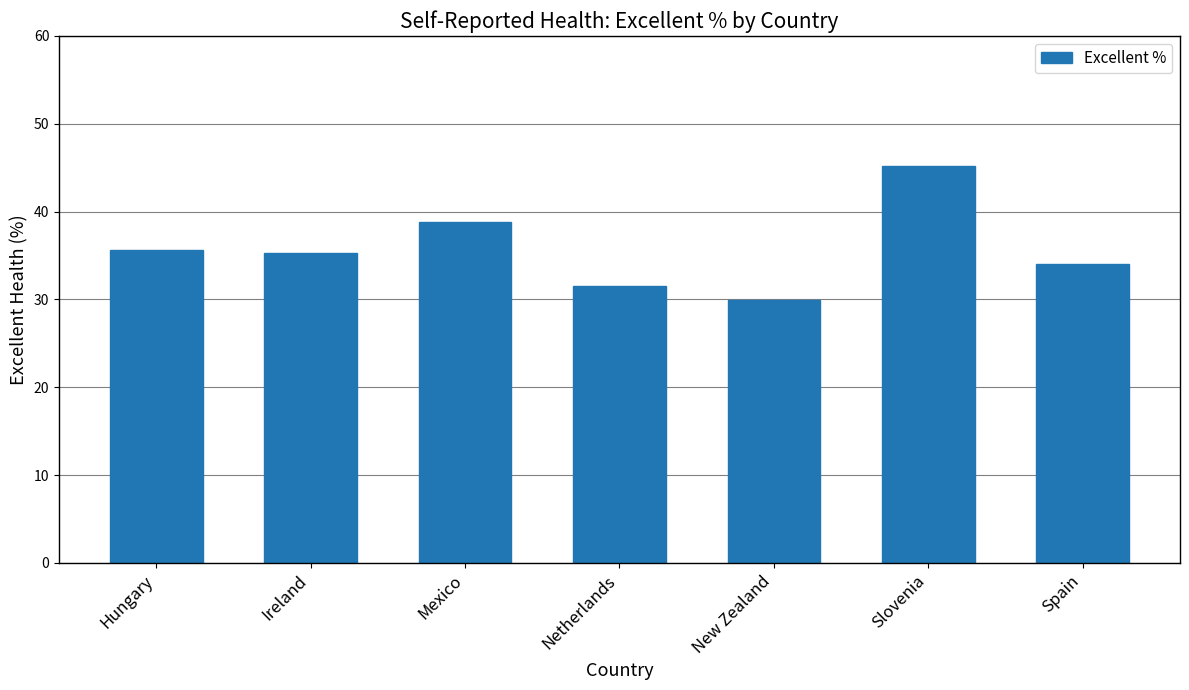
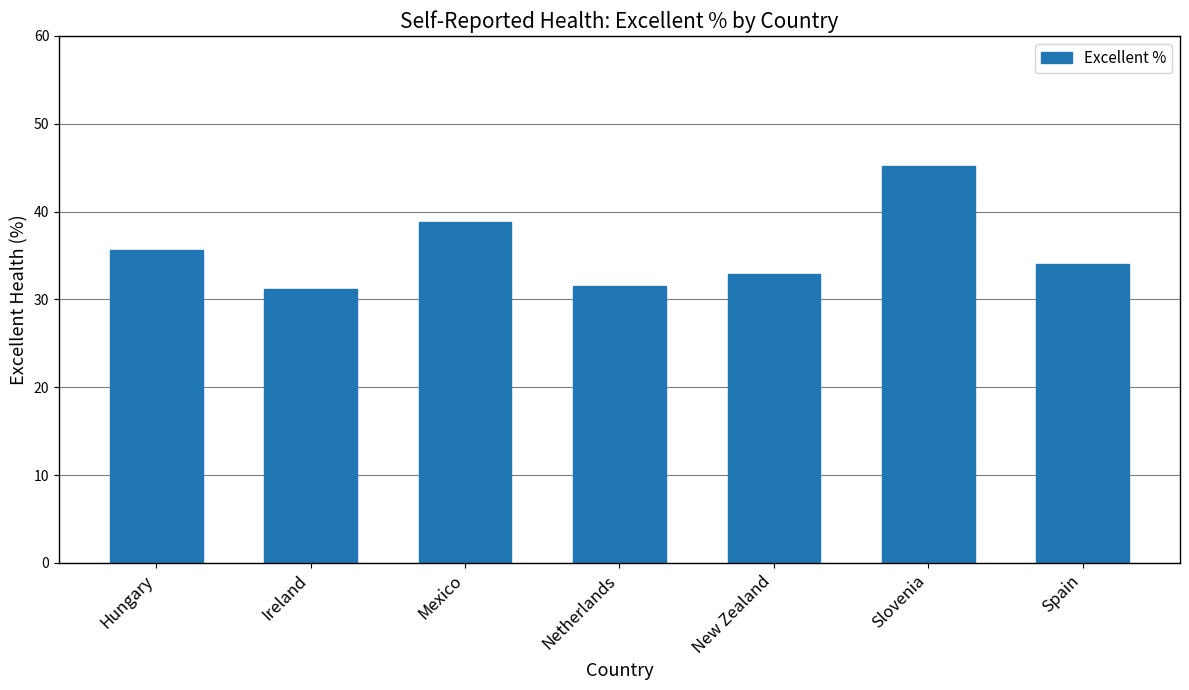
  {
    "Hungary": 36,
-   "Ireland": 35,
+   "Ireland": 31,
    "Mexico": 39,
    "Netherlands": 32,
-   "New Zealand": 30,
+   "New Zealand": 33,
    "Slovenia": 45,
    "Spain": 34
  }
